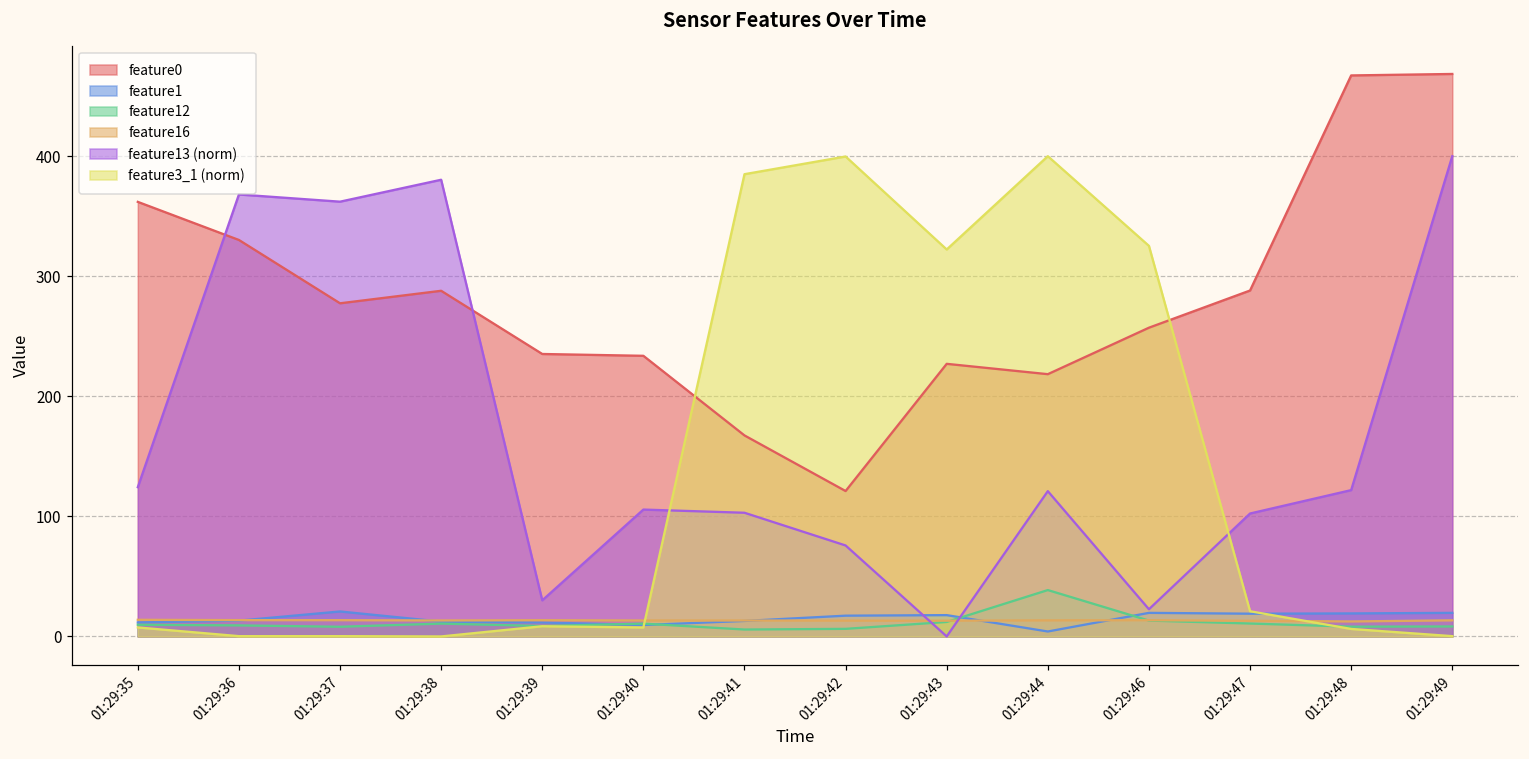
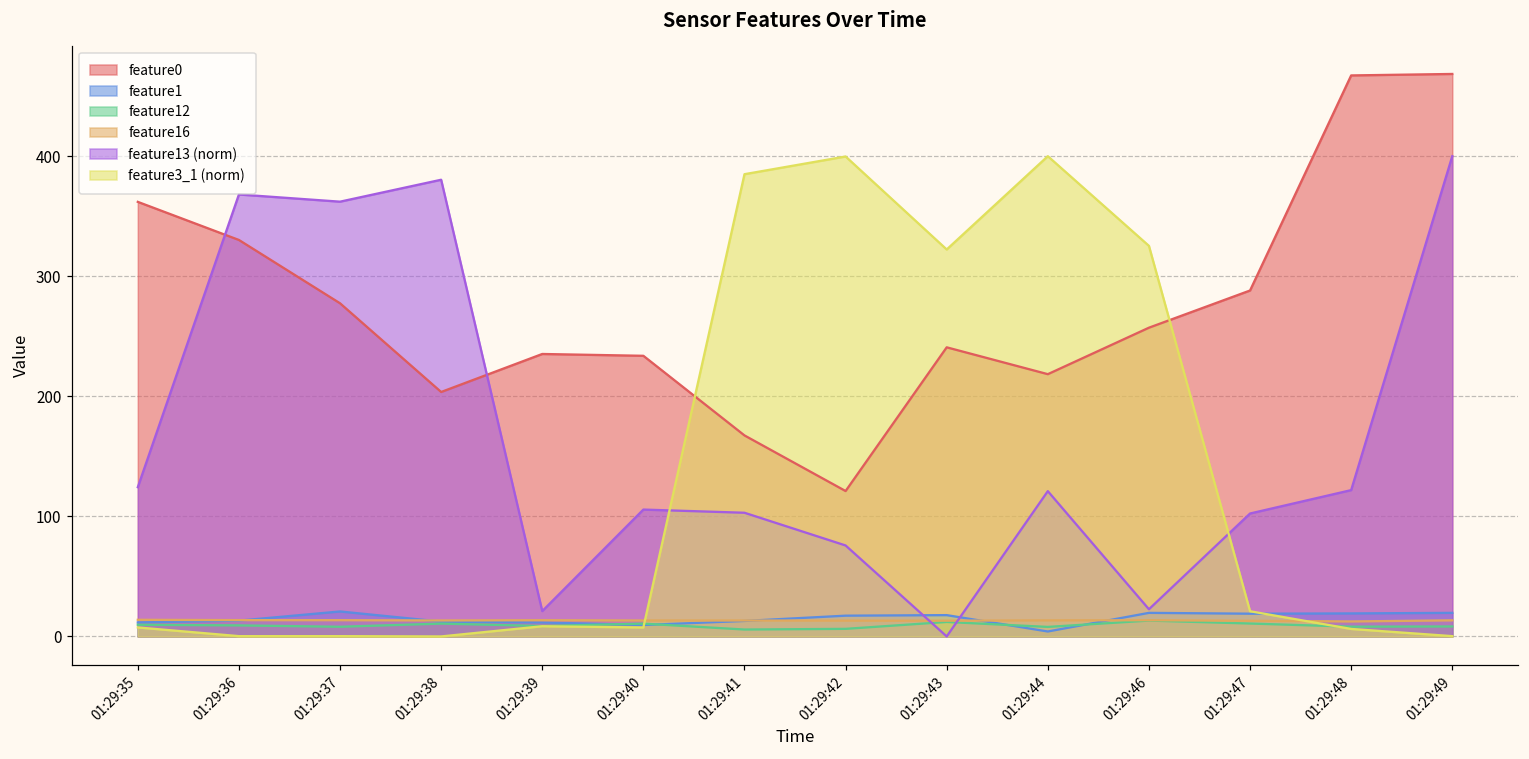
  {
    "feature0": {
      "01:29:35": 362,
      "01:29:36": 330,
      "01:29:37": 277,
-     "01:29:38": 288,
+     "01:29:38": 204,
      "01:29:39": 235,
      "01:29:40": 234,
      "01:29:41": 167,
      "01:29:42": 121,
-     "01:29:43": 227,
+     "01:29:43": 241,
      "01:29:44": 218,
      "01:29:46": 257,
      "01:29:47": 288,
      "01:29:48": 467,
      "01:29:49": 468
    },
    "feature1": {
      "01:29:37": 21,
      "01:29:42": 17,
      "01:29:43": 18,
      "01:29:44": 4,
      "01:29:46": 20,
      "01:29:48": 19,
      "01:29:49": 20
    },
    "feature12": {
      "01:29:36": 9,
      "01:29:37": 8,
      "01:29:41": 6,
      "01:29:42": 6,
-     "01:29:44": 39,
+     "01:29:44": 8,
      "01:29:49": 8
    },
    "feature13 (norm)": {
      "01:29:35": 124,
      "01:29:37": 362,
      "01:29:38": 380,
-     "01:29:39": 30,
+     "01:29:39": 21,
      "01:29:40": 106,
      "01:29:41": 103,
      "01:29:42": 76,
      "01:29:43": 0,
      "01:29:44": 121,
      "01:29:46": 23,
      "01:29:47": 102,
      "01:29:48": 122,
      "01:29:49": 400
    }
  }
